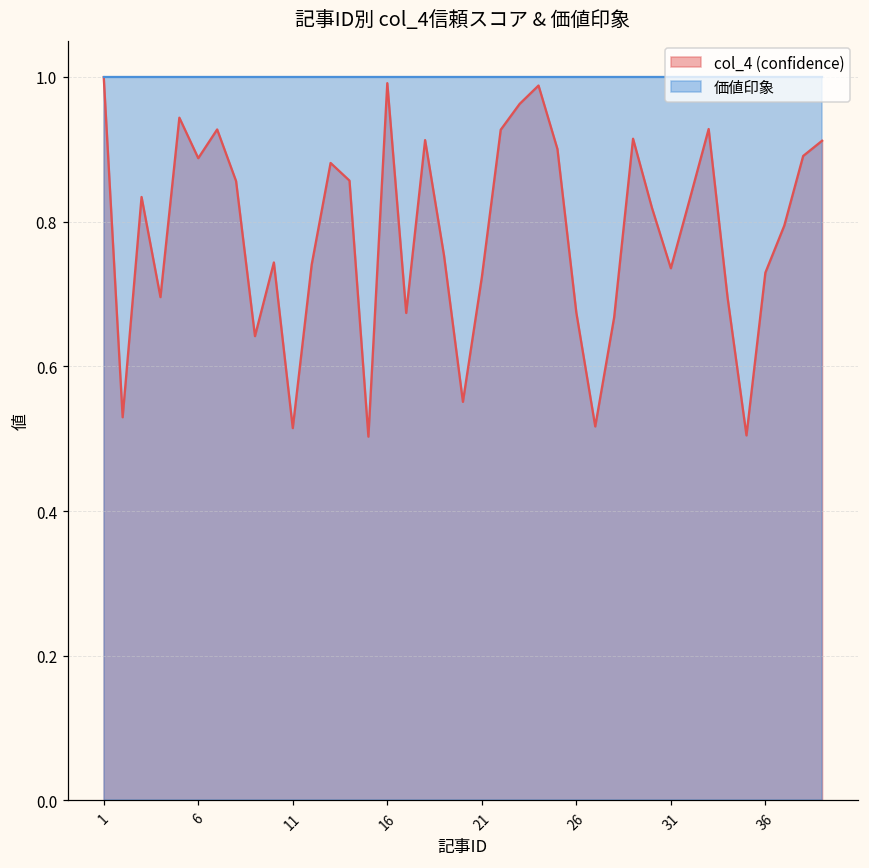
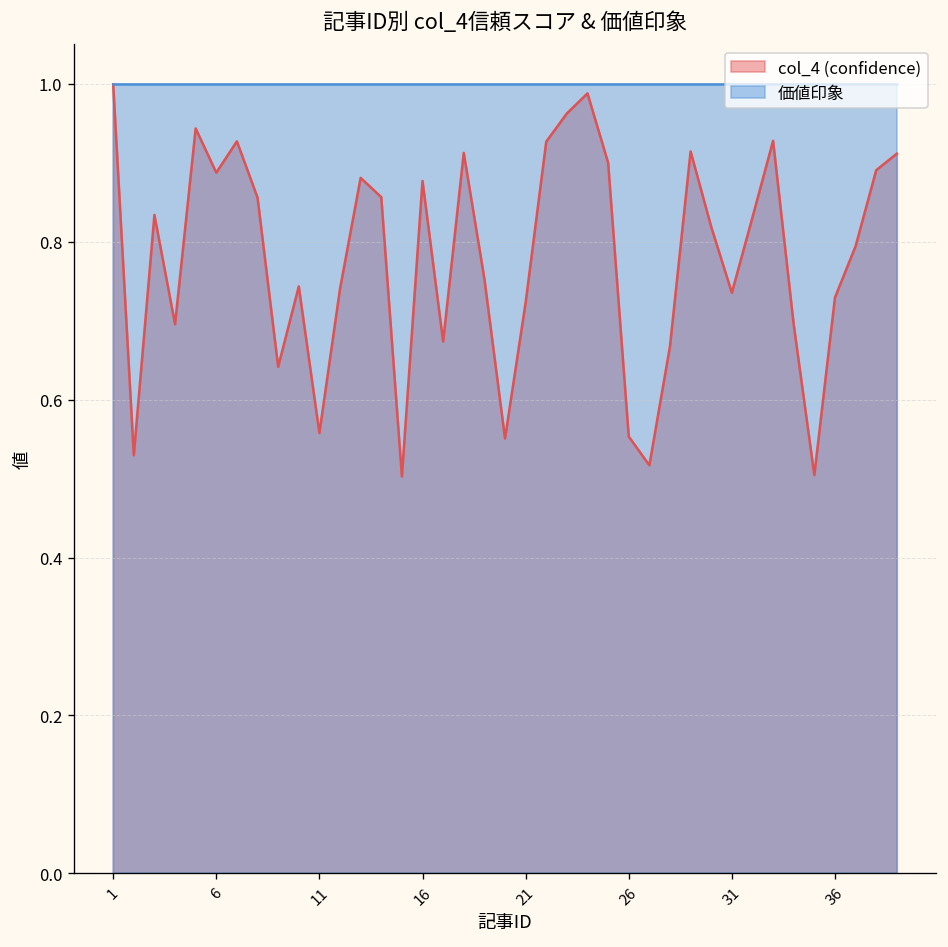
  {
    "col_4 (confidence)": {
      "6": 0.89,
-     "11": 0.51,
-     "16": 0.99,
+     "11": 0.56,
+     "16": 0.88,
      "21": 0.72,
-     "26": 0.67,
+     "26": 0.55,
      "31": 0.74,
      "36": 0.73
    },
    "価値印象": {
      "6": 1.00,
      "11": 1.00,
      "16": 1.00,
      "21": 1.00,
      "26": 1.00
    }
  }
